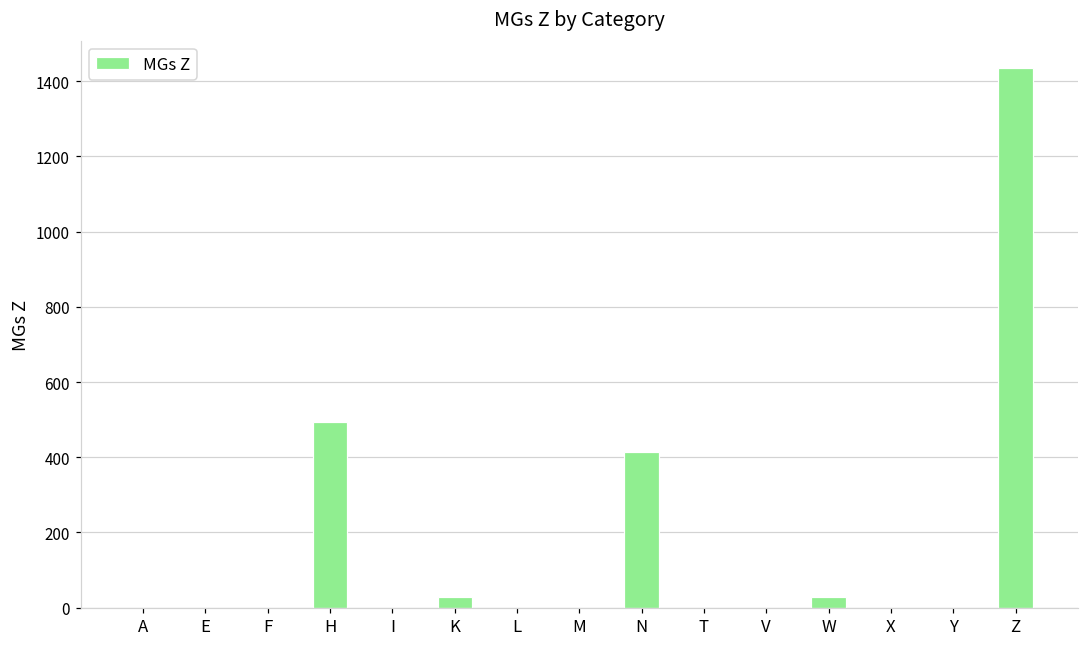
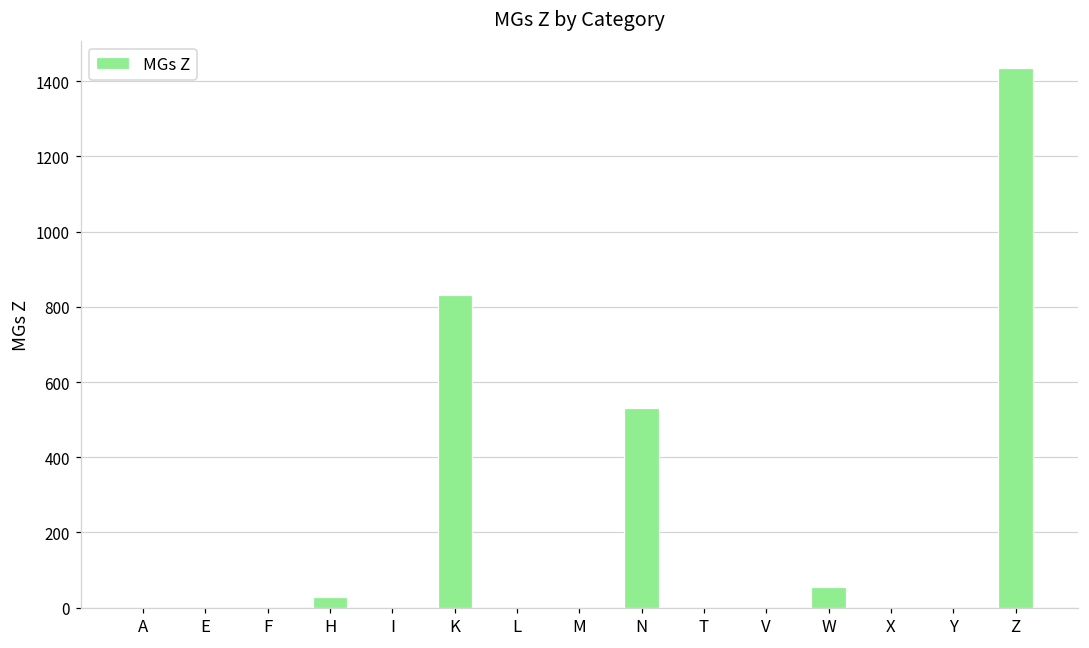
  {
    "A": 0,
    "E": 0,
    "F": 0,
-   "H": 490,
+   "H": 30,
    "I": 0,
-   "K": 30,
+   "K": 830,
    "L": 0,
    "M": 0,
-   "N": 420,
+   "N": 530,
    "T": 0,
    "V": 0,
-   "W": 30,
+   "W": 60,
    "X": 0,
    "Y": 0,
    "Z": 1440
  }
